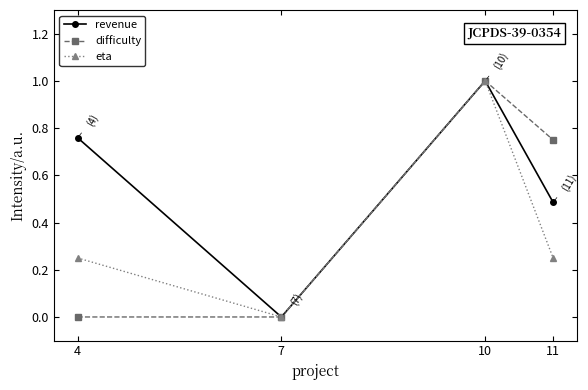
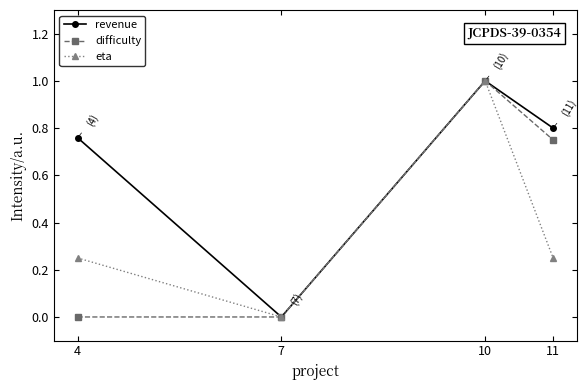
  {
    "revenue": {
-     "11": 0.49
+     "11": 0.80
    }
  }
